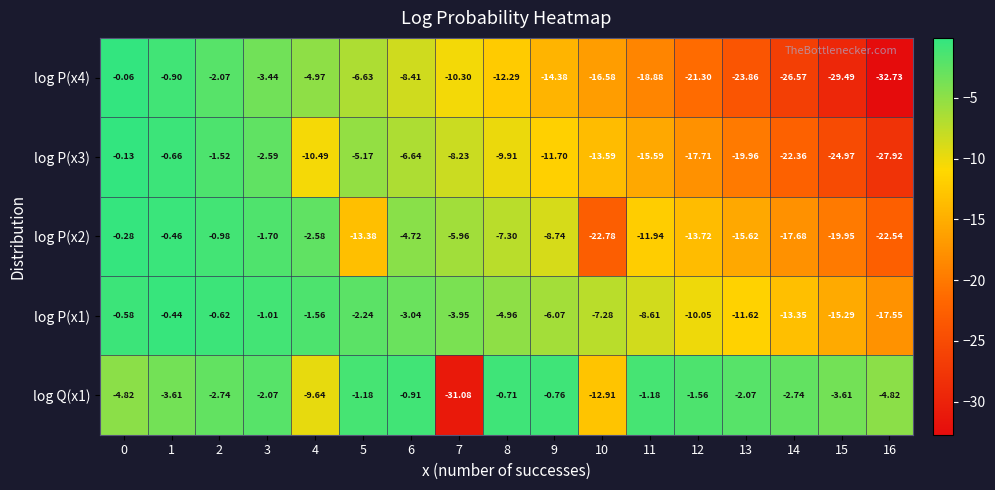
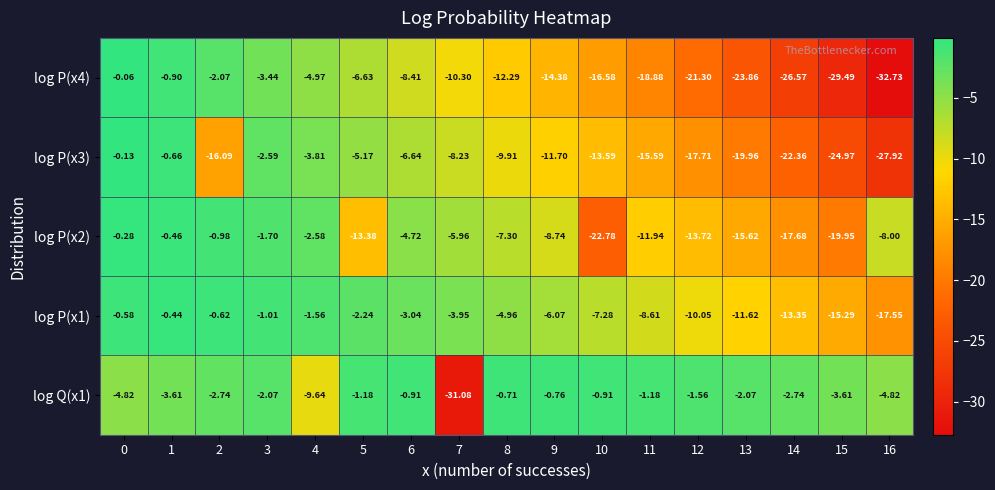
  {
    "log P(x4)": {
      "0": -0.06,
      "1": -0.90,
      "2": -2.07,
      "3": -3.44,
      "4": -4.97,
      "5": -6.63,
      "6": -8.41,
      "7": -10.30,
      "8": -12.29,
      "9": -14.38,
      "10": -16.58,
      "11": -18.88,
      "12": -21.30,
      "13": -23.86,
      "14": -26.57,
      "16": -32.73
    },
    "log P(x3)": {
      "0": -0.13,
      "1": -0.66,
-     "2": -1.52,
+     "2": -16.09,
      "3": -2.59,
-     "4": -10.49,
+     "4": -3.81,
      "5": -5.17,
      "6": -6.64,
      "7": -8.23,
      "8": -9.91,
      "9": -11.70,
      "10": -13.59,
      "11": -15.59,
      "12": -17.71,
      "13": -19.96,
      "14": -22.36,
      "15": -24.97,
      "16": -27.92
    },
    "log P(x2)": {
      "0": -0.28,
      "1": -0.46,
      "2": -0.98,
      "3": -1.70,
      "4": -2.58,
      "5": -13.38,
      "6": -4.72,
      "7": -5.96,
      "8": -7.30,
      "9": -8.74,
      "10": -22.78,
      "11": -11.94,
      "12": -13.72,
      "13": -15.62,
      "14": -17.68,
      "15": -19.95,
-     "16": -22.54
+     "16": -8.00
    },
    "log P(x1)": {
      "0": -0.58,
      "1": -0.44,
      "2": -0.62,
      "3": -1.01,
      "4": -1.56,
      "5": -2.24,
      "6": -3.04,
      "7": -3.95,
      "8": -4.96,
      "9": -6.07,
      "10": -7.28,
      "11": -8.61,
      "12": -10.05,
      "13": -11.62,
      "14": -13.35,
      "15": -15.29,
      "16": -17.55
    },
    "log Q(x1)": {
      "0": -4.82,
      "1": -3.61,
      "2": -2.74,
      "3": -2.07,
      "4": -9.64,
      "5": -1.18,
      "6": -0.91,
      "7": -31.08,
      "8": -0.71,
      "9": -0.76,
-     "10": -12.91,
+     "10": -0.91,
      "11": -1.18,
      "12": -1.56,
      "13": -2.07,
      "14": -2.74,
      "15": -3.61,
      "16": -4.82
    }
  }
